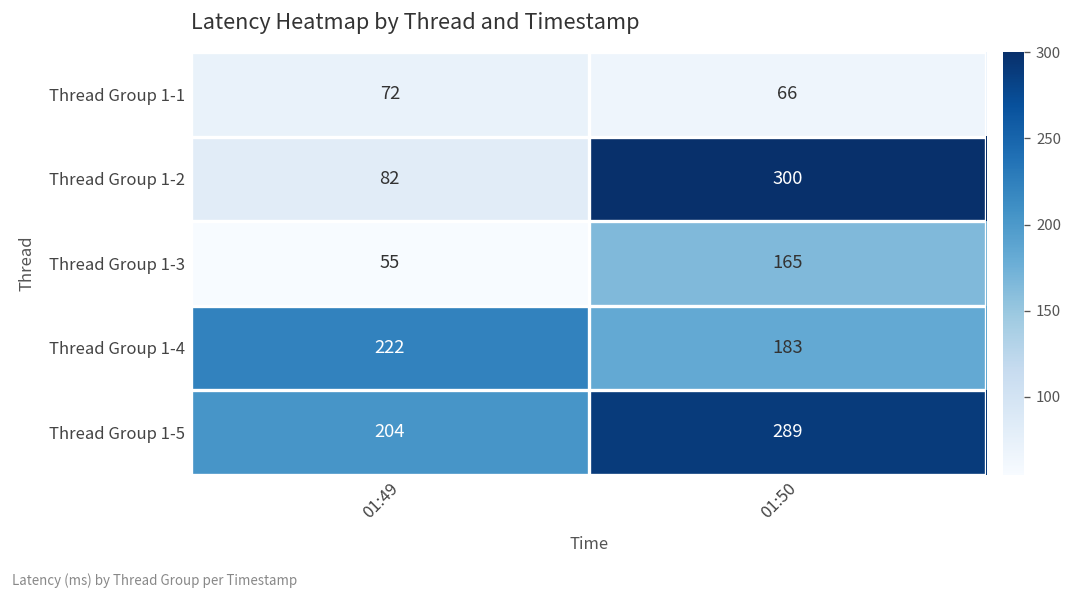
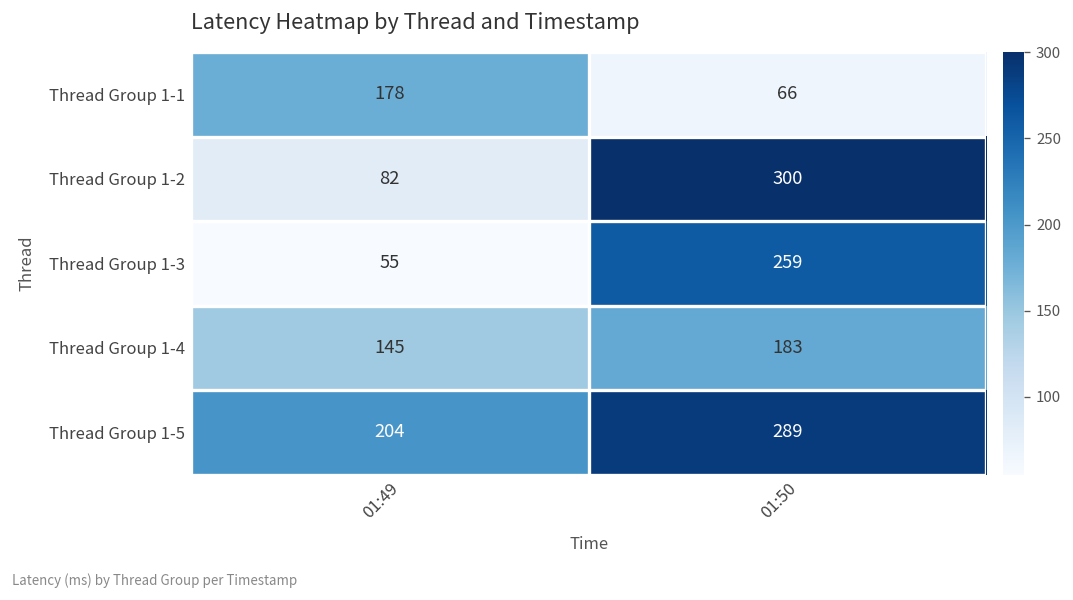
  {
    "Thread Group 1-1": {
-     "01:49": 72,
+     "01:49": 178,
      "01:50": 66
    },
    "Thread Group 1-2": {
      "01:49": 82,
      "01:50": 300
    },
    "Thread Group 1-3": {
      "01:49": 55,
-     "01:50": 165
+     "01:50": 259
    },
    "Thread Group 1-4": {
-     "01:49": 222,
+     "01:49": 145,
      "01:50": 183
    },
    "Thread Group 1-5": {
      "01:49": 204,
      "01:50": 289
    }
  }
